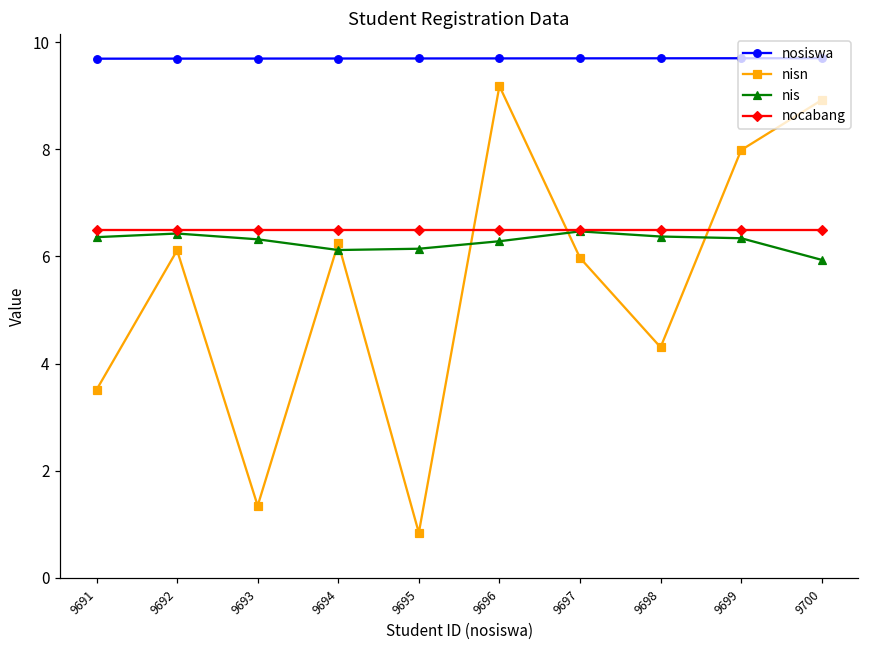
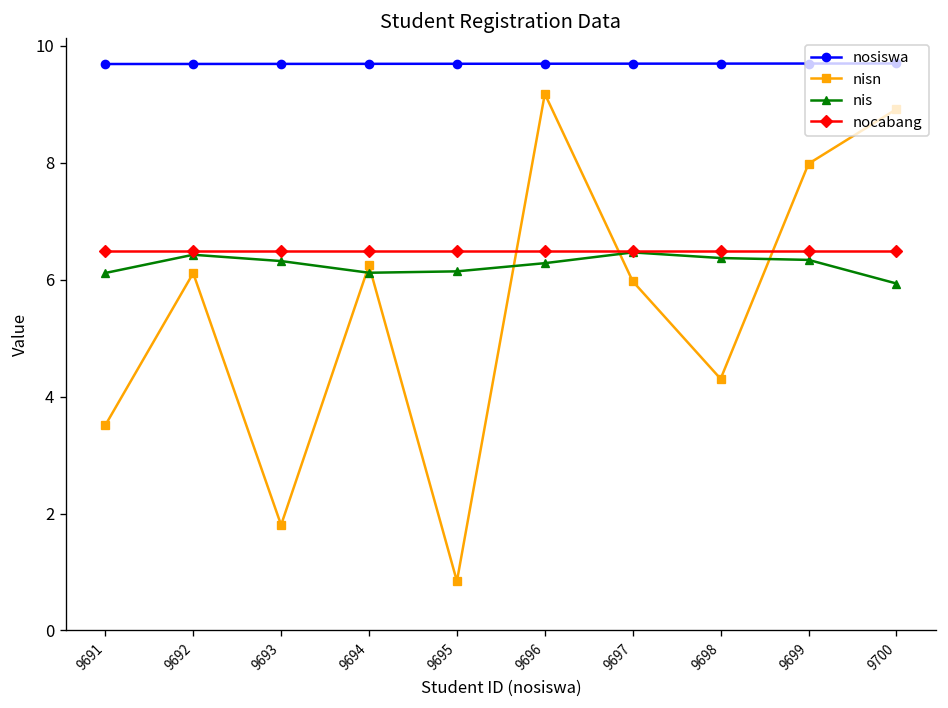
  {
    "nosiswa": {
      "9691": 9.7,
      "9692": 9.7,
      "9693": 9.7,
      "9694": 9.7,
      "9695": 9.7,
      "9696": 9.7,
      "9697": 9.7,
      "9698": 9.7
    },
    "nisn": {
      "9691": 3.5,
      "9692": 6.1,
-     "9693": 1.3,
+     "9693": 1.8,
      "9694": 6.2,
      "9695": 0.8,
      "9696": 9.2,
      "9697": 6.0,
      "9698": 4.3,
      "9699": 8.0
    },
    "nis": {
-     "9691": 6.4,
+     "9691": 6.1,
      "9692": 6.4,
      "9693": 6.3,
      "9694": 6.1,
      "9695": 6.1,
      "9696": 6.3,
      "9698": 6.4,
      "9699": 6.3,
      "9700": 5.9
    },
    "nocabang": {
      "9691": 6.5,
      "9692": 6.5,
      "9693": 6.5,
      "9694": 6.5,
      "9695": 6.5,
      "9696": 6.5,
      "9698": 6.5,
      "9699": 6.5,
      "9700": 6.5
    }
  }
